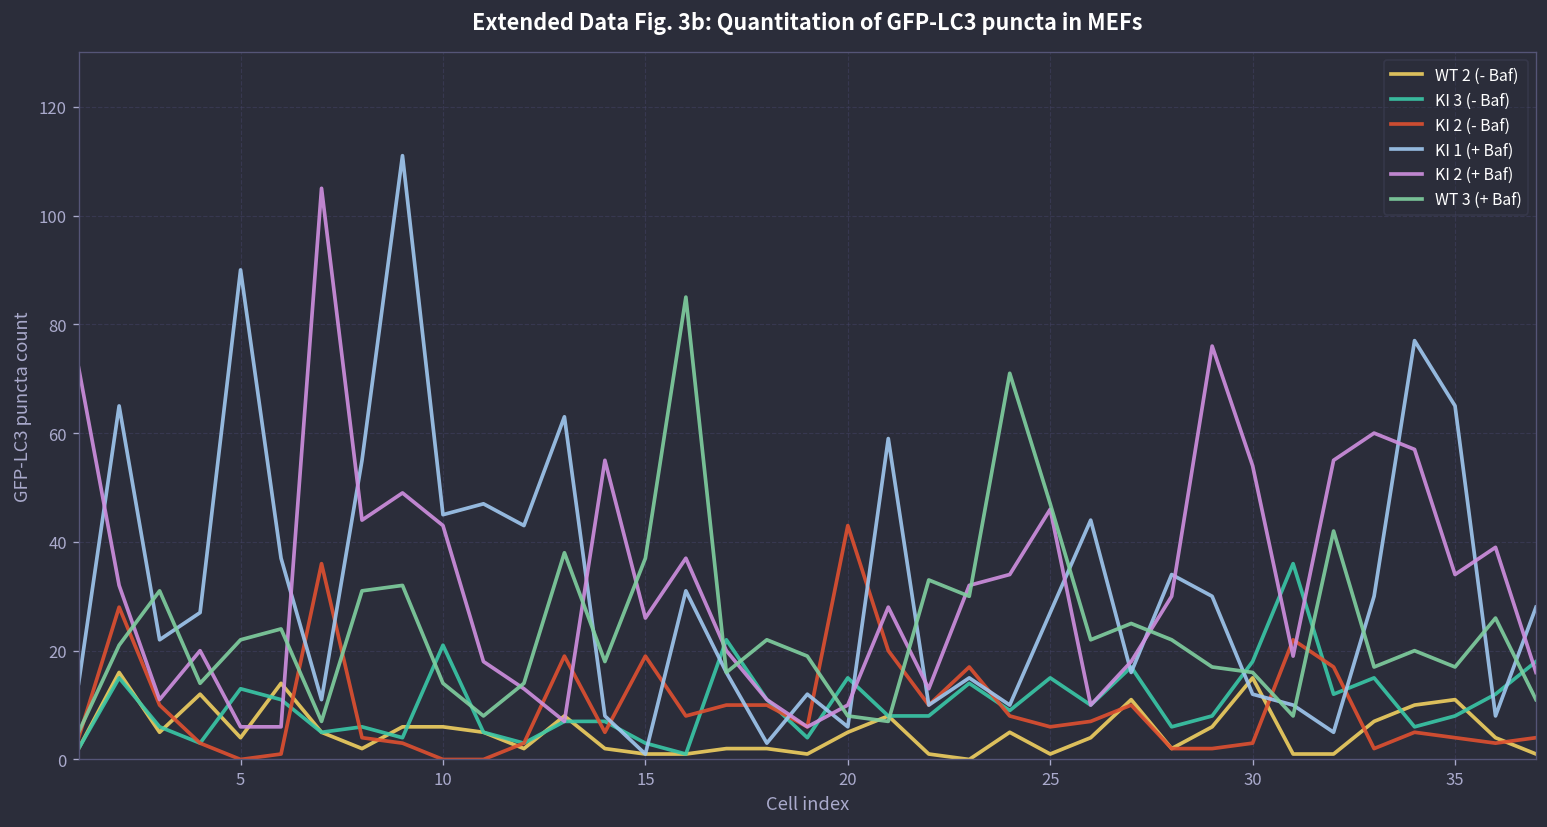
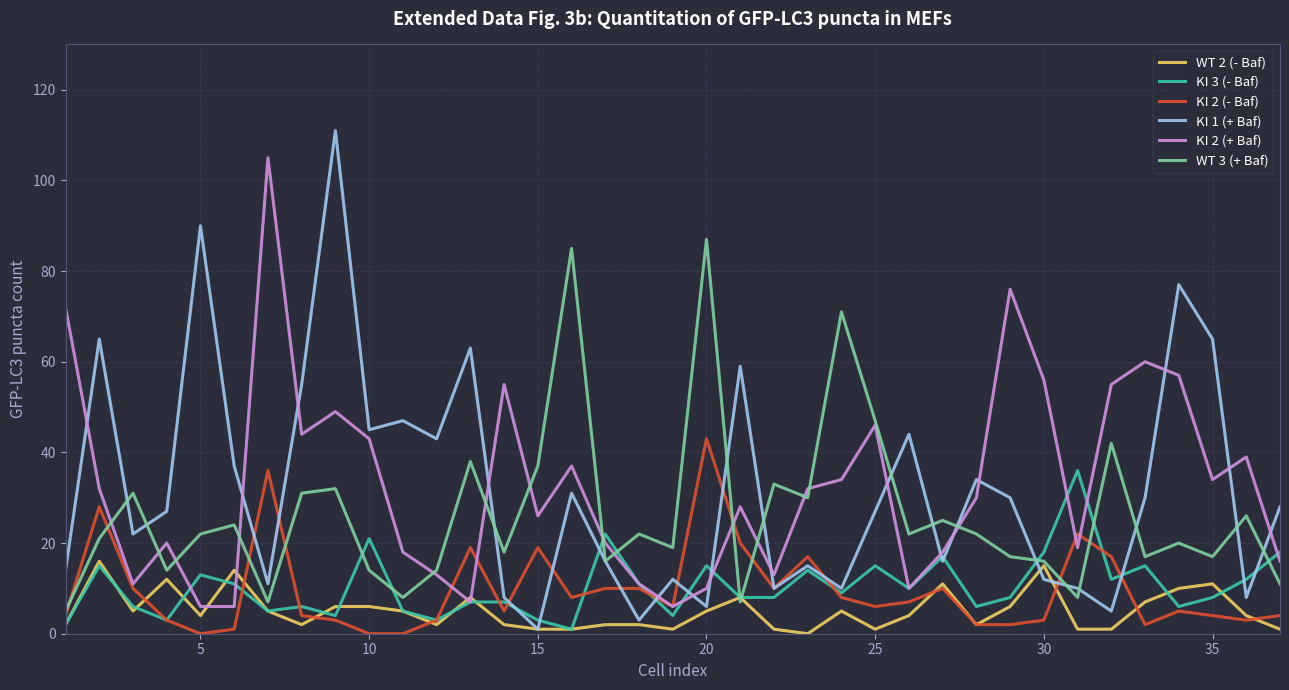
  {
    "WT 2 (- Baf)": {
      "5": 4,
      "10": 6,
      "20": 5,
      "25": 1,
      "30": 15,
      "35": 11
    },
    "KI 3 (- Baf)": {
      "5": 13,
      "10": 21,
      "15": 3,
      "20": 15,
      "25": 15,
      "30": 18,
      "35": 8
    },
    "KI 2 (- Baf)": {
      "5": 0,
      "10": 0,
      "15": 19,
      "20": 43,
      "25": 6,
      "30": 3,
      "35": 4
    },
    "KI 1 (+ Baf)": {
      "5": 90,
      "10": 45,
      "20": 6,
      "25": 27,
      "30": 12,
      "35": 65
    },
    "KI 2 (+ Baf)": {
      "5": 6,
      "10": 43,
      "15": 26,
      "20": 10,
      "25": 46,
-     "30": 54,
+     "30": 56,
      "35": 34
    },
    "WT 3 (+ Baf)": {
      "5": 22,
      "10": 14,
      "15": 37,
-     "20": 8,
+     "20": 87,
      "25": 47,
      "30": 16,
      "35": 17
    }
  }
